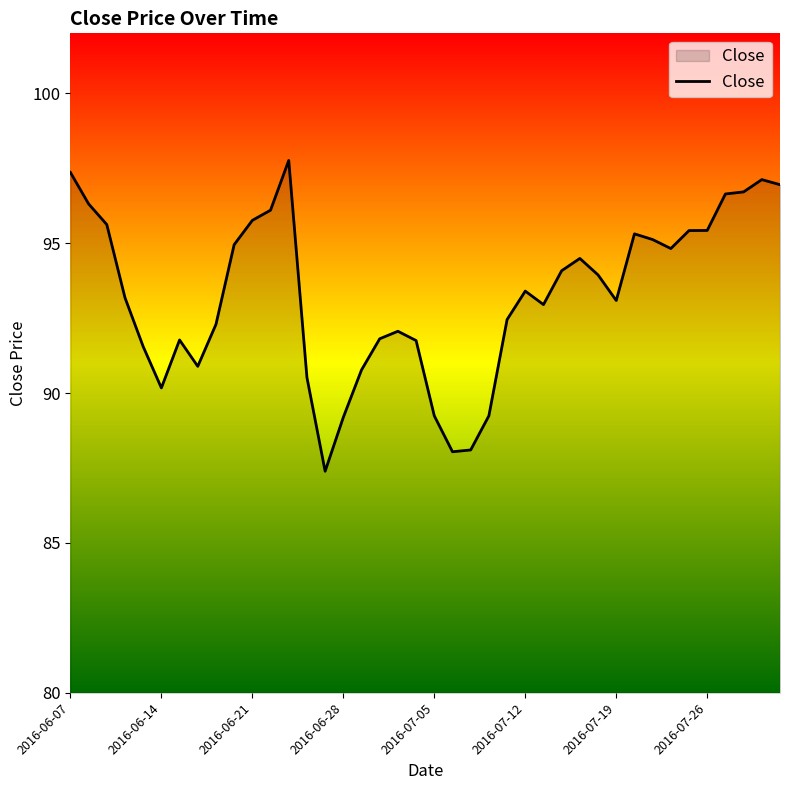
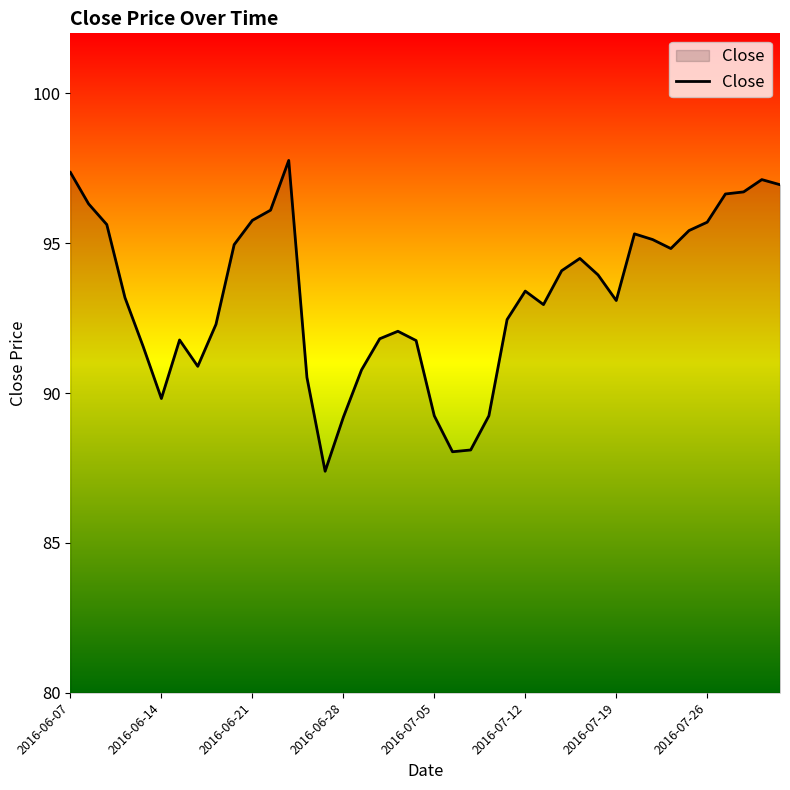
  {
    "2016-06-07": 97.4,
-   "2016-06-14": 90.2,
+   "2016-06-14": 89.8,
    "2016-06-21": 95.8,
    "2016-06-28": 89.2,
    "2016-07-05": 89.2,
    "2016-07-12": 93.4,
    "2016-07-19": 93.1,
-   "2016-07-26": 95.4
+   "2016-07-26": 95.7
  }
